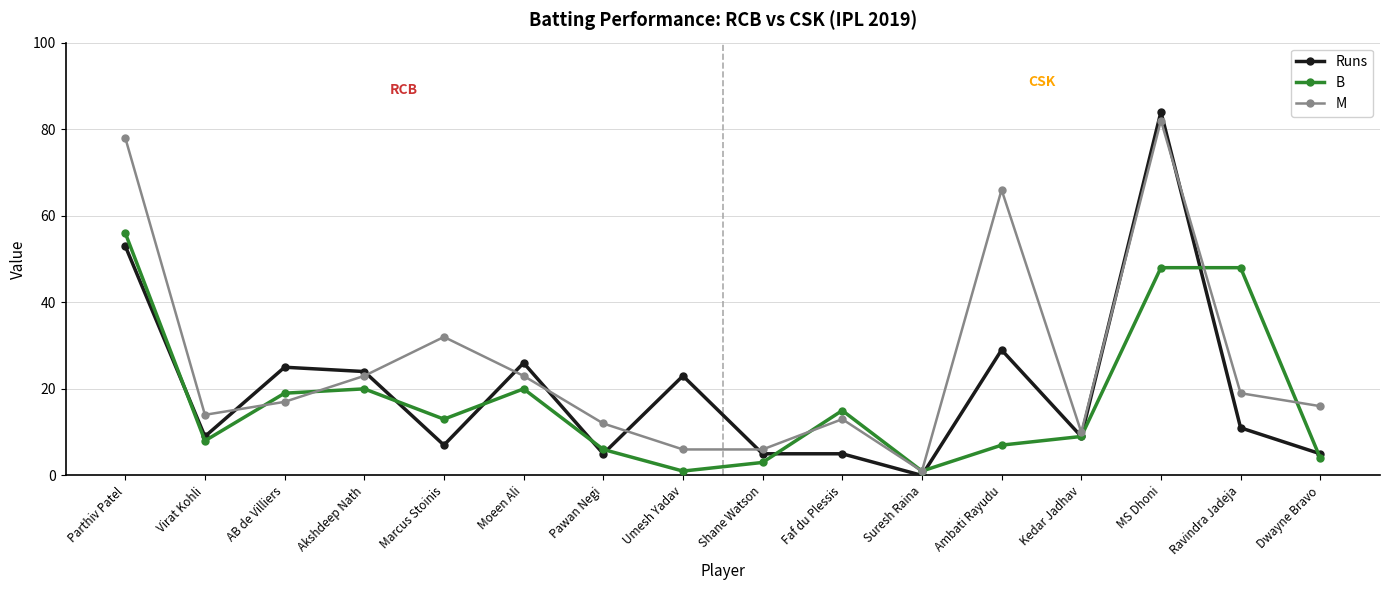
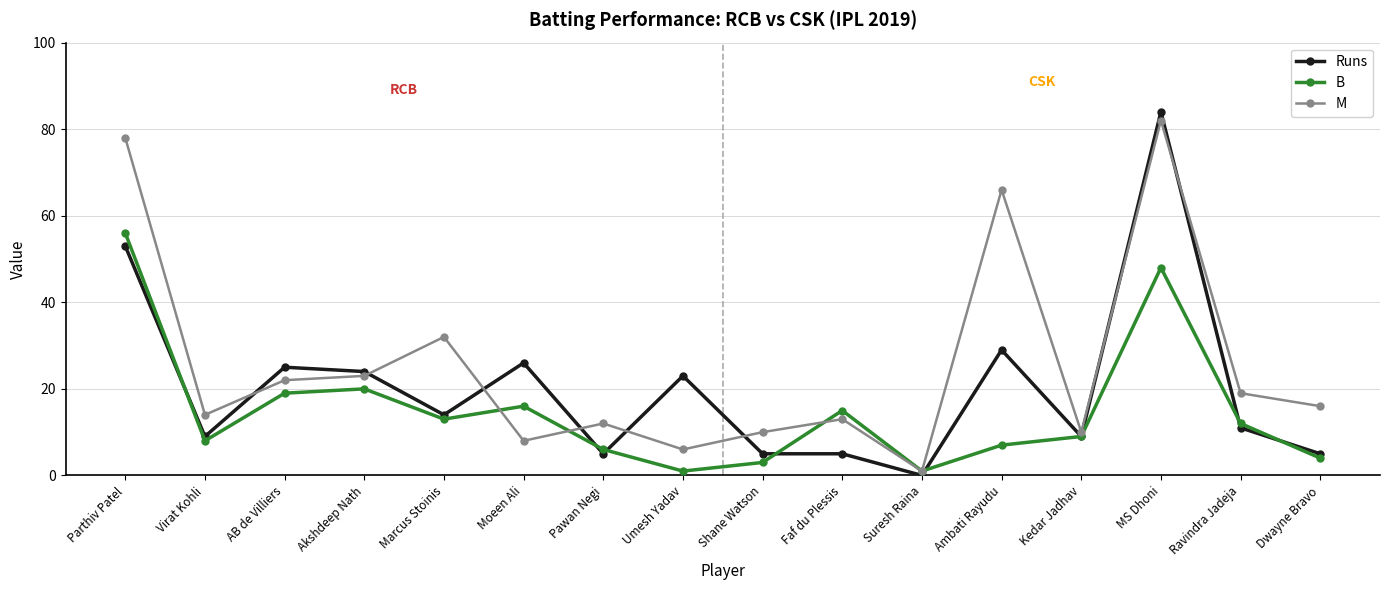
  {
    "Runs": {
      "Parthiv Patel": 53,
      "Virat Kohli": 9,
      "AB de Villiers": 25,
      "Akshdeep Nath": 24,
-     "Marcus Stoinis": 7,
+     "Marcus Stoinis": 14,
      "Moeen Ali": 26,
      "Pawan Negi": 5,
      "Umesh Yadav": 23,
      "Shane Watson": 5,
      "Faf du Plessis": 5,
      "Suresh Raina": 0,
      "Ambati Rayudu": 29,
      "MS Dhoni": 84,
      "Ravindra Jadeja": 11,
      "Dwayne Bravo": 5
    },
    "B": {
      "Parthiv Patel": 56,
      "Virat Kohli": 8,
      "AB de Villiers": 19,
      "Akshdeep Nath": 20,
      "Marcus Stoinis": 13,
-     "Moeen Ali": 20,
+     "Moeen Ali": 16,
      "Pawan Negi": 6,
      "Umesh Yadav": 1,
      "Shane Watson": 3,
      "Faf du Plessis": 15,
      "Ambati Rayudu": 7,
      "MS Dhoni": 48,
-     "Ravindra Jadeja": 48,
+     "Ravindra Jadeja": 12,
      "Dwayne Bravo": 4
    },
    "M": {
      "Parthiv Patel": 78,
      "Virat Kohli": 14,
-     "AB de Villiers": 17,
+     "AB de Villiers": 22,
      "Akshdeep Nath": 23,
      "Marcus Stoinis": 32,
-     "Moeen Ali": 23,
+     "Moeen Ali": 8,
      "Pawan Negi": 12,
      "Umesh Yadav": 6,
-     "Shane Watson": 6,
+     "Shane Watson": 10,
      "Faf du Plessis": 13,
      "Ambati Rayudu": 66,
      "Kedar Jadhav": 10,
      "MS Dhoni": 82,
      "Ravindra Jadeja": 19,
      "Dwayne Bravo": 16
    }
  }
